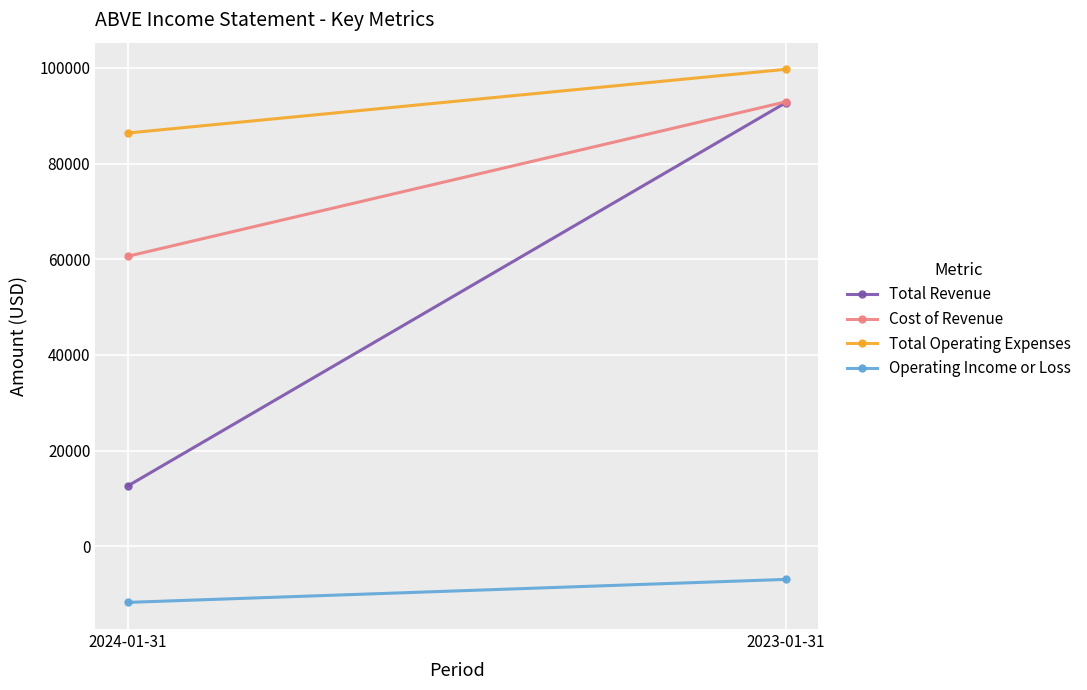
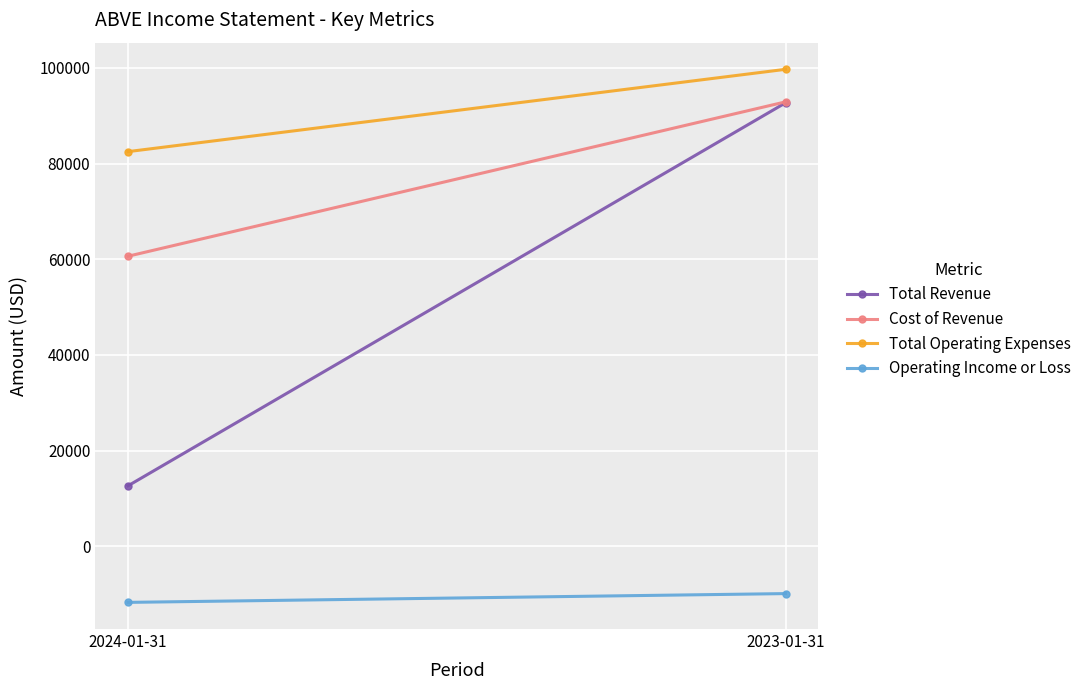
  {
    "Total Revenue": {
      "2024-01-31": 13000
    },
    "Cost of Revenue": {
      "2024-01-31": 61000
    },
    "Total Operating Expenses": {
-     "2024-01-31": 86000,
+     "2024-01-31": 83000,
      "2023-01-31": 100000
    },
    "Operating Income or Loss": {
      "2024-01-31": -12000,
-     "2023-01-31": -7000
+     "2023-01-31": -10000
    }
  }
